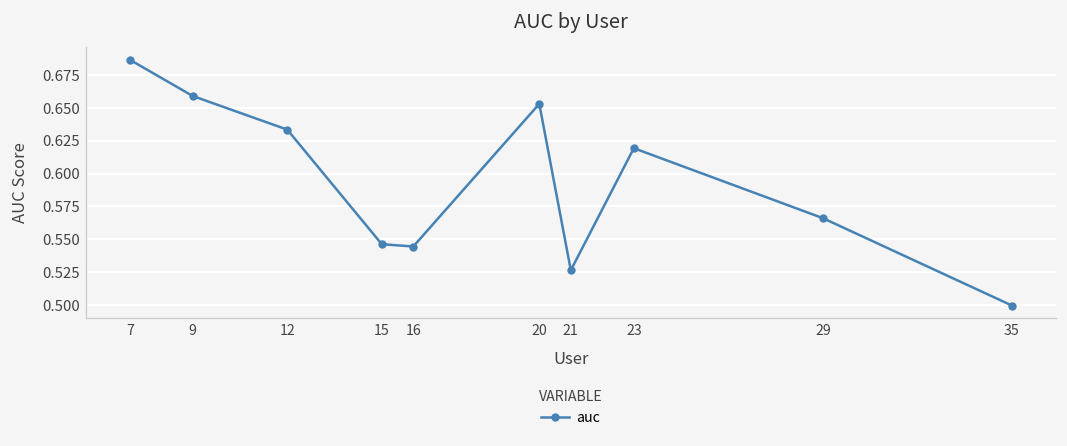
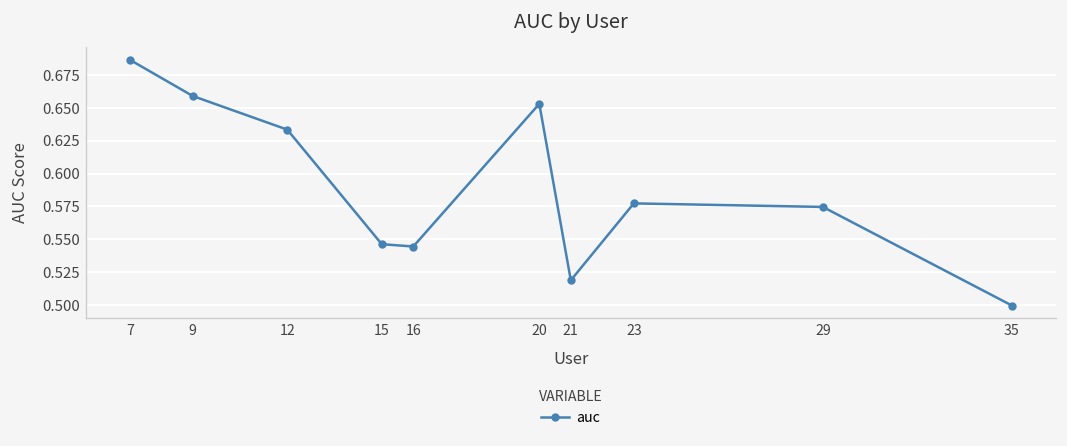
  {
    "7": 0.687,
    "9": 0.659,
    "12": 0.633,
    "15": 0.546,
    "16": 0.545,
    "20": 0.653,
-   "21": 0.526,
-   "23": 0.619,
-   "29": 0.566,
+   "21": 0.519,
+   "23": 0.577,
+   "29": 0.575,
    "35": 0.500
  }
